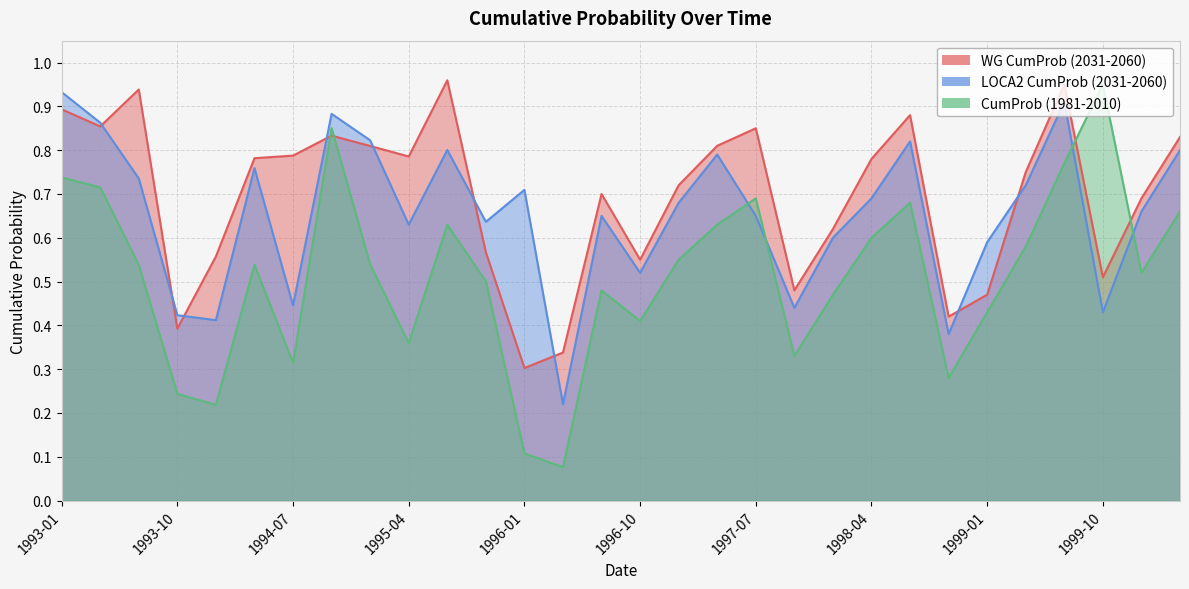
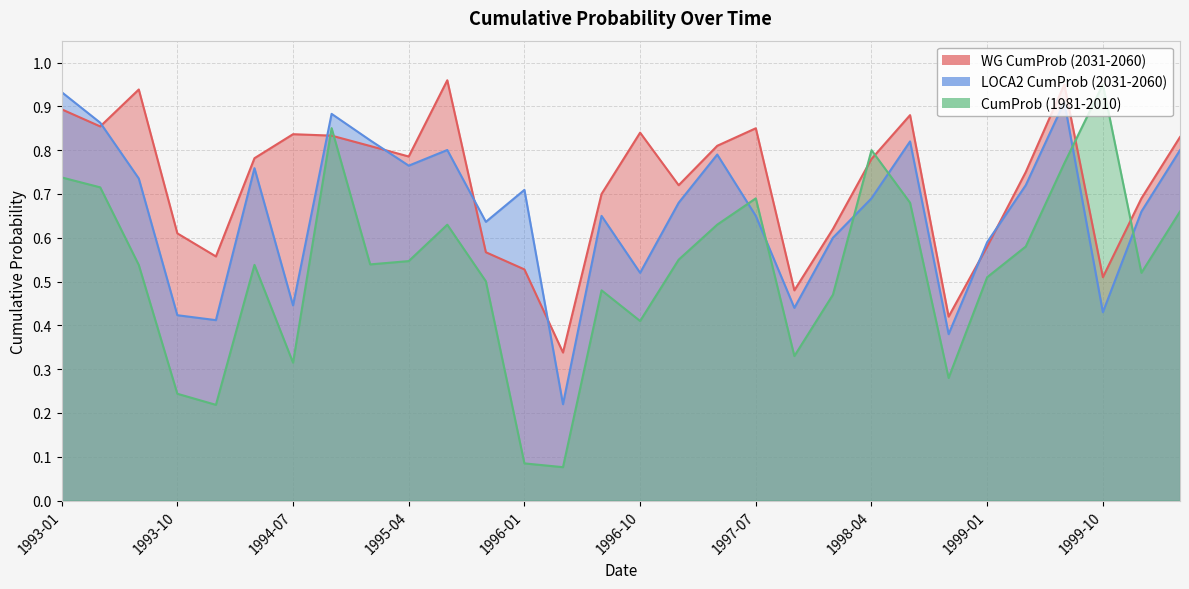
  {
    "WG CumProb (2031-2060)": {
      "1993-01": 0.89,
-     "1993-10": 0.39,
-     "1994-07": 0.79,
+     "1993-10": 0.61,
+     "1994-07": 0.84,
      "1995-04": 0.79,
-     "1996-01": 0.30,
-     "1996-10": 0.55,
+     "1996-01": 0.53,
+     "1996-10": 0.84,
      "1997-07": 0.85,
      "1998-04": 0.78,
-     "1999-01": 0.47,
+     "1999-01": 0.58,
      "1999-10": 0.51
    },
    "LOCA2 CumProb (2031-2060)": {
      "1993-01": 0.93,
      "1993-10": 0.42,
      "1994-07": 0.45,
-     "1995-04": 0.63,
+     "1995-04": 0.76,
      "1996-01": 0.71,
      "1996-10": 0.52,
      "1997-07": 0.65,
      "1998-04": 0.69,
      "1999-01": 0.59,
      "1999-10": 0.43
    },
    "CumProb (1981-2010)": {
      "1993-01": 0.74,
      "1993-10": 0.24,
      "1994-07": 0.31,
-     "1995-04": 0.36,
-     "1996-01": 0.11,
+     "1995-04": 0.55,
+     "1996-01": 0.08,
      "1996-10": 0.41,
      "1997-07": 0.69,
-     "1998-04": 0.6,
-     "1999-01": 0.43
+     "1998-04": 0.8,
+     "1999-01": 0.51
    }
  }
